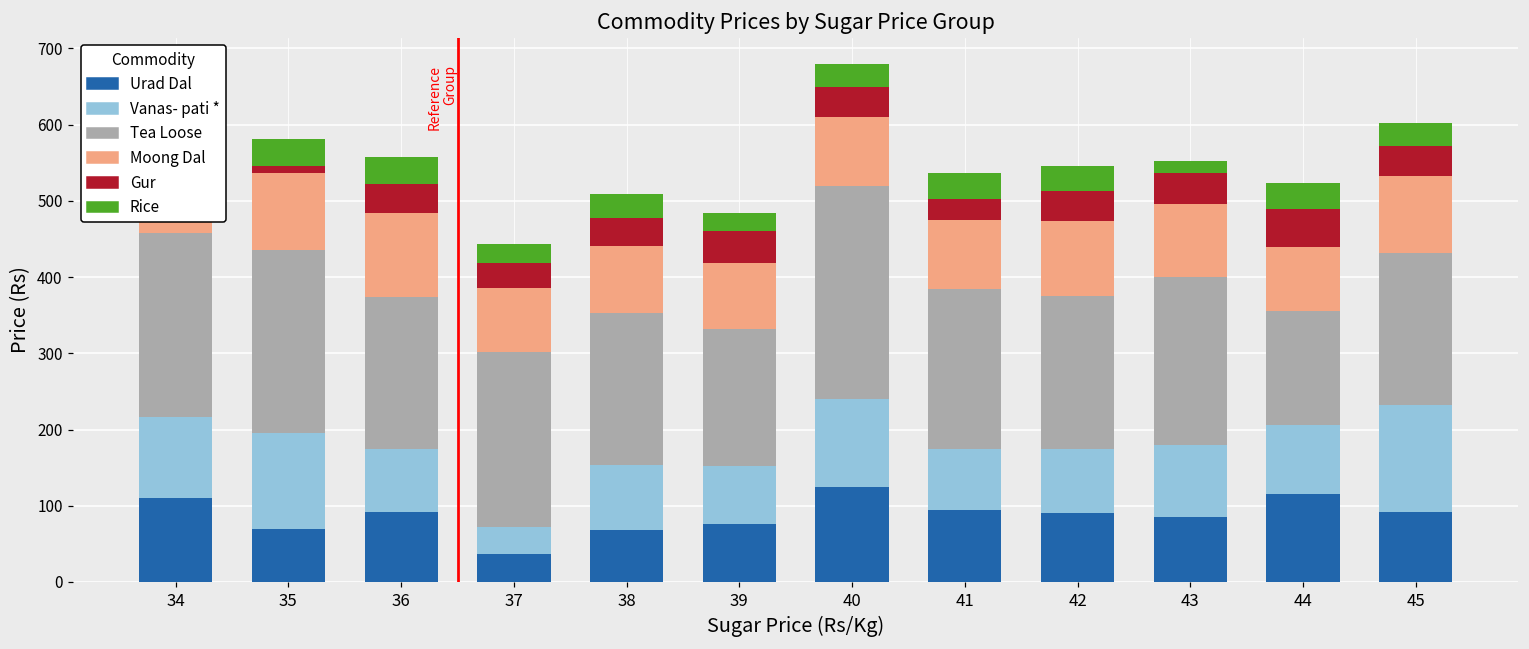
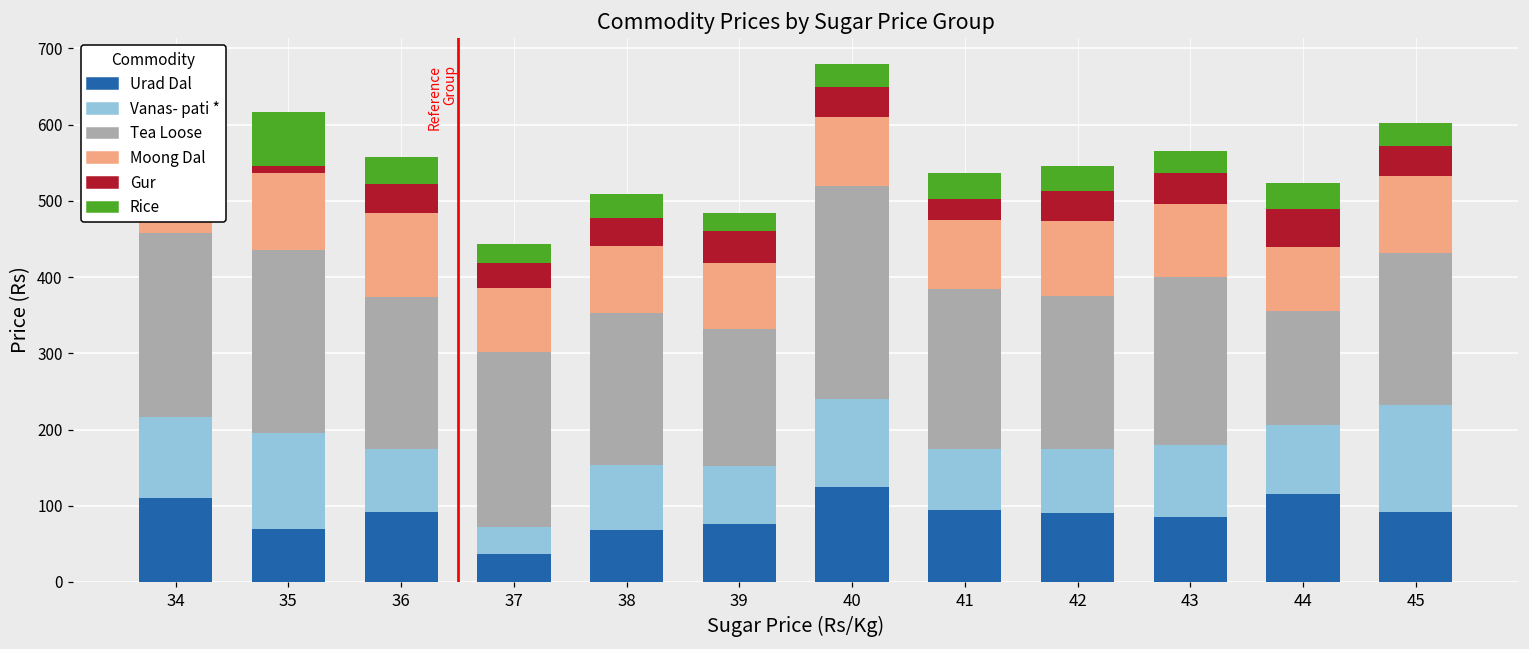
  {
    "Urad Dal": {
      "34": 110,
      "35": 70,
      "36": 90,
      "37": 40,
      "38": 70,
      "39": 80,
      "40": 130,
      "41": 100,
      "42": 90,
      "43": 90,
      "44": 120,
      "45": 90
    },
    "Vanas- pati *": {
      "34": 110,
      "35": 130,
      "36": 80,
      "37": 40,
      "38": 90,
      "39": 80,
      "40": 120,
      "41": 80,
      "42": 90,
      "43": 100,
      "44": 90,
      "45": 140
    },
    "Tea Loose": {
      "34": 240,
      "35": 240,
      "36": 200,
      "37": 230,
      "38": 200,
      "39": 180,
      "40": 280,
      "41": 210,
      "42": 200,
      "43": 220,
      "44": 150,
      "45": 200
    },
    "Moong Dal": {
      "35": 100,
      "36": 110,
      "37": 80,
      "38": 90,
      "39": 90,
      "40": 90,
      "41": 90,
      "42": 100,
      "43": 100,
      "44": 80,
      "45": 100
    },
    "Gur": {
      "35": 10,
      "36": 40,
      "37": 30,
      "38": 40,
      "39": 40,
      "40": 40,
      "41": 30,
      "42": 40,
      "43": 40,
      "44": 50,
      "45": 40
    },
    "Rice": {
-     "35": 40,
+     "35": 70,
      "36": 40,
      "37": 30,
      "38": 30,
      "39": 20,
      "40": 30,
      "41": 40,
      "42": 30,
-     "43": 20,
+     "43": 30,
      "44": 40,
      "45": 30
    }
  }
